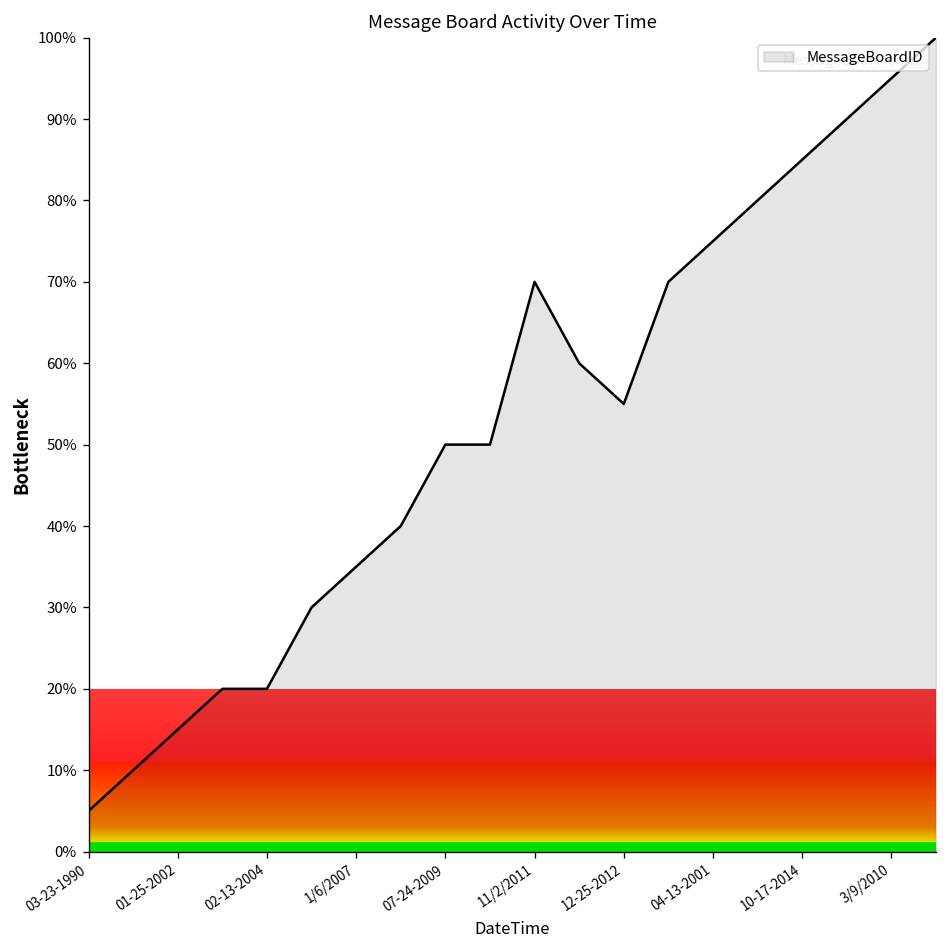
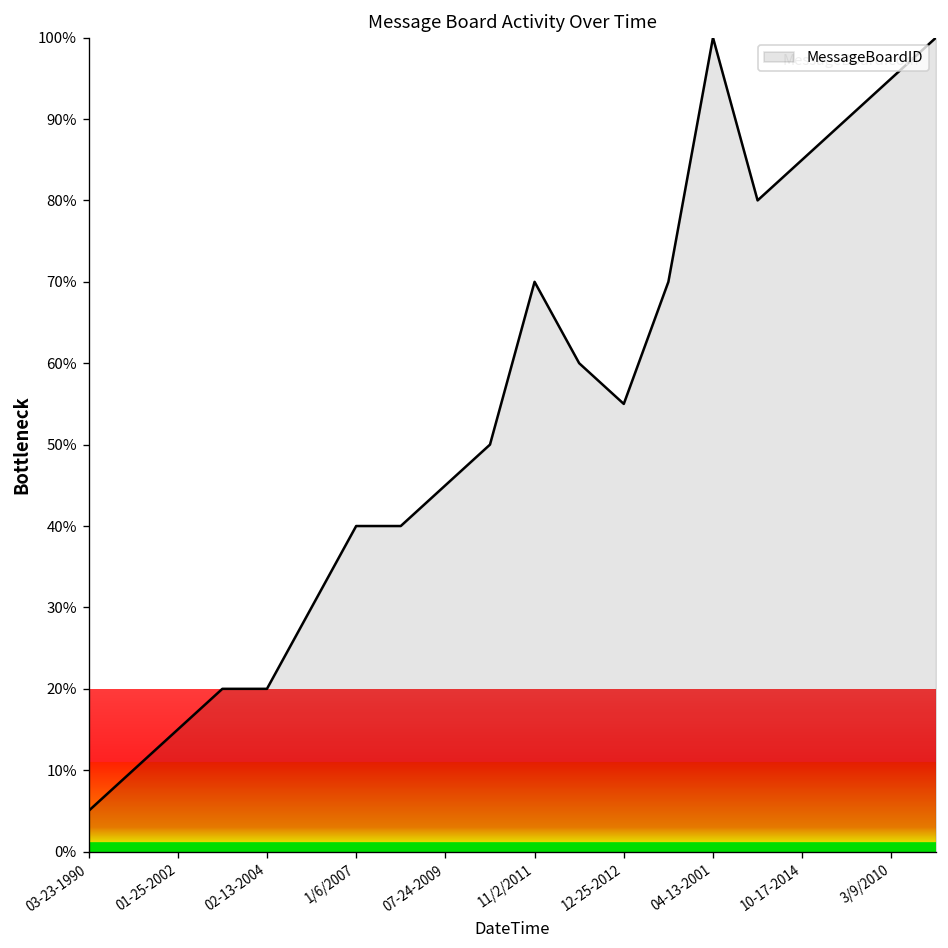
  {
-   "1/6/2007": "35%",
-   "07-24-2009": "50%",
+   "1/6/2007": "40%",
+   "07-24-2009": "45%",
    "11/2/2011": "70%",
    "12-25-2012": "55%",
-   "04-13-2001": "75%",
+   "04-13-2001": "100%",
    "10-17-2014": "85%",
    "3/9/2010": "95%"
  }
